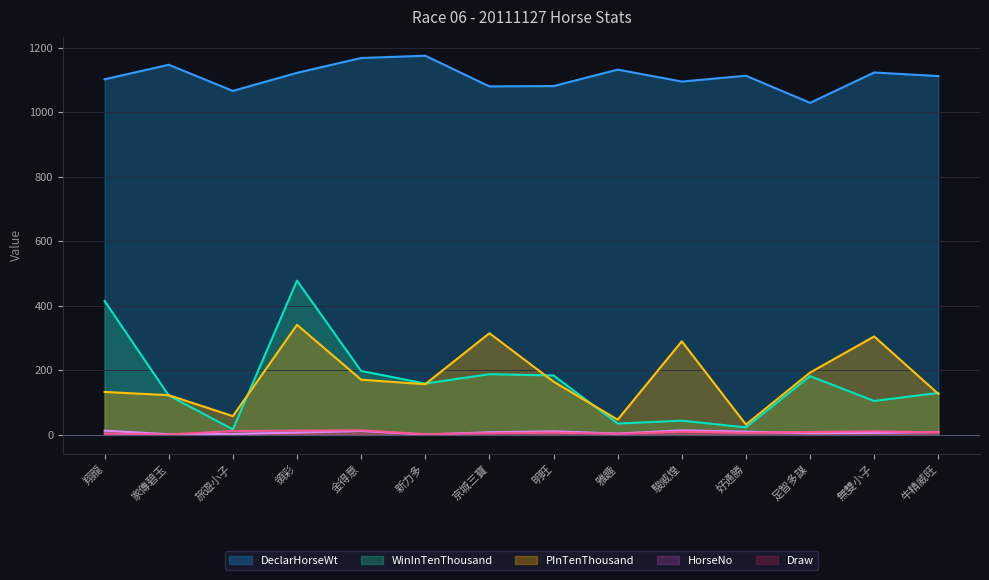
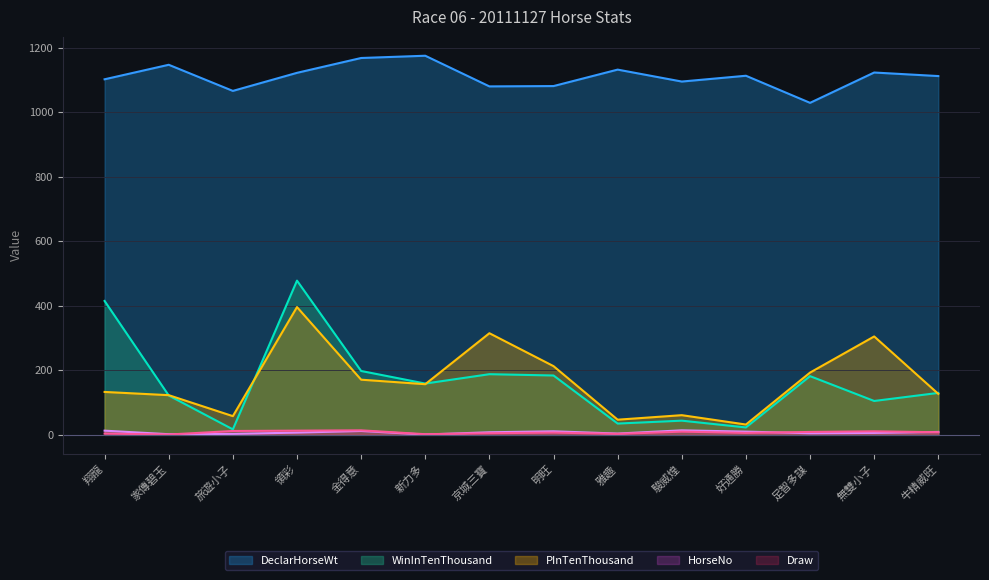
  {
    "PInTenThousand": {
      "翔龍": 130,
      "旅遊小子": 60,
-     "領彩": 340,
+     "領彩": 400,
      "金得意": 170,
      "京城三寶": 320,
-     "明旺": 170,
+     "明旺": 210,
      "雅趣": 50,
-     "駿威煌": 290,
+     "駿威煌": 60,
      "好通勝": 30,
      "足智多謀": 190,
      "無雙小子": 310
    }
  }
